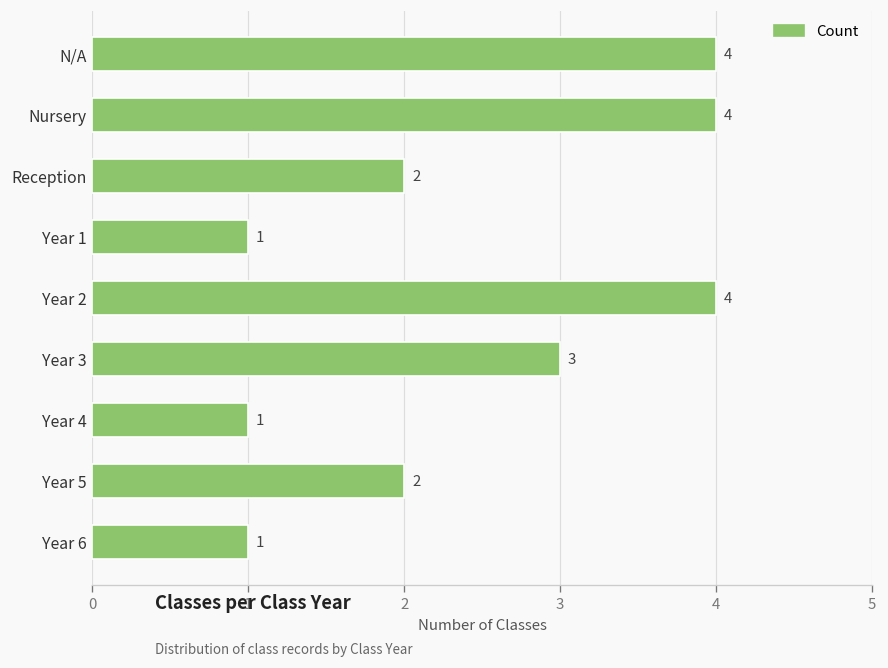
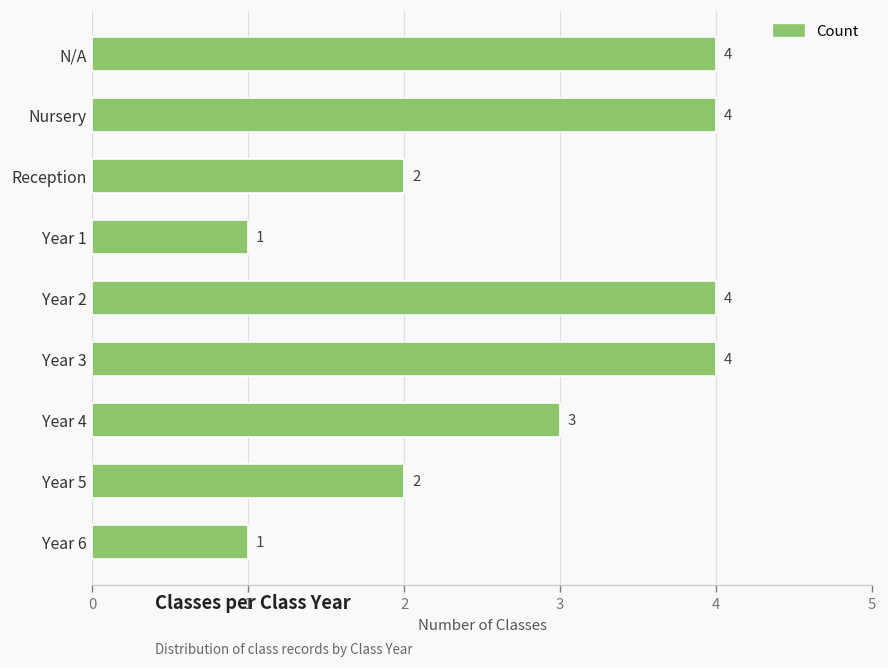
  {
    "N/A": 4,
    "Nursery": 4,
    "Reception": 2,
    "Year 1": 1,
    "Year 2": 4,
-   "Year 3": 3,
-   "Year 4": 1,
+   "Year 3": 4,
+   "Year 4": 3,
    "Year 5": 2,
    "Year 6": 1
  }
